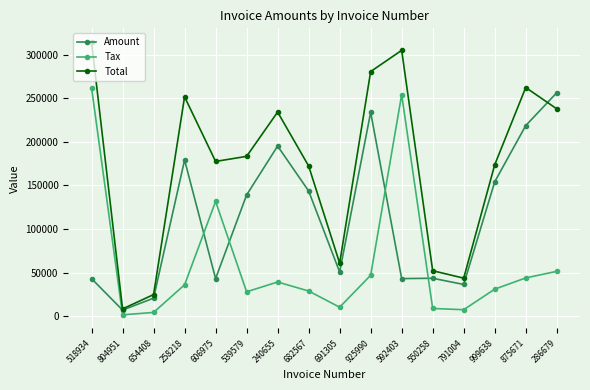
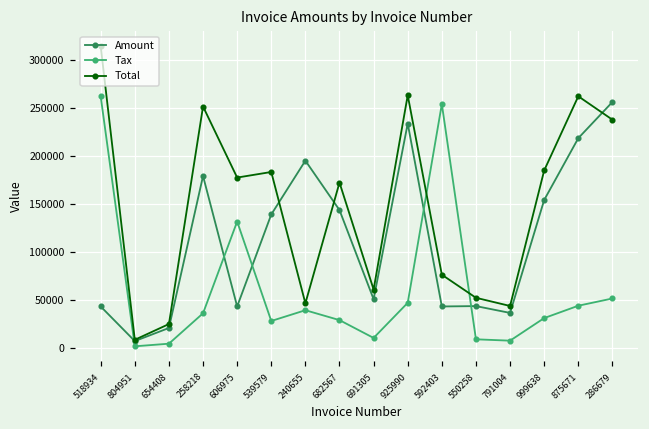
  {
    "Total": {
      "654408": 20000,
      "258218": 250000,
      "606975": 180000,
      "539579": 180000,
-     "240655": 230000,
+     "240655": 50000,
      "682567": 170000,
      "691305": 60000,
-     "925990": 280000,
-     "592403": 310000,
+     "925990": 260000,
+     "592403": 80000,
      "550258": 50000,
      "791004": 40000,
-     "999638": 170000,
+     "999638": 190000,
      "875671": 260000,
      "286679": 240000
    }
  }
